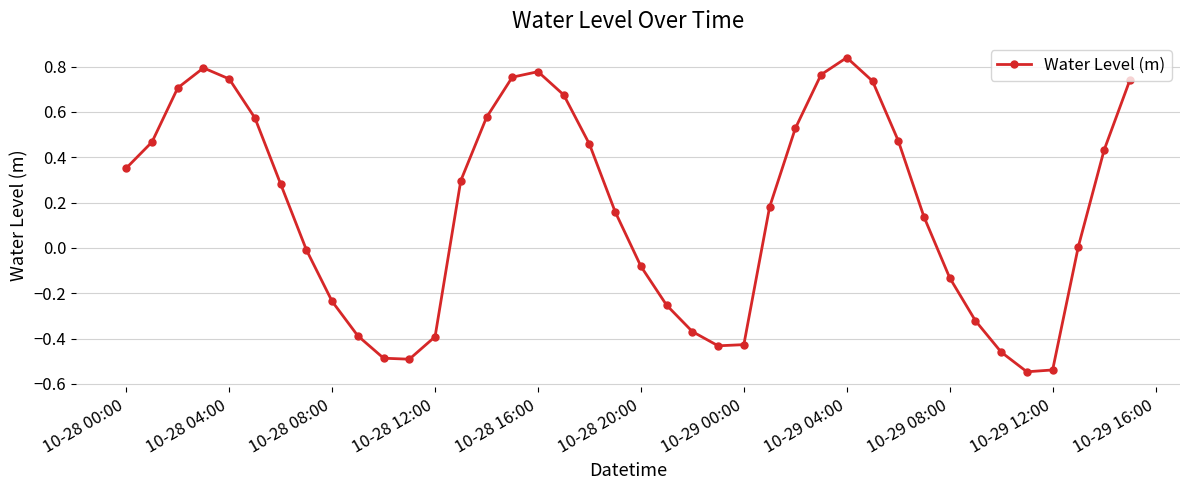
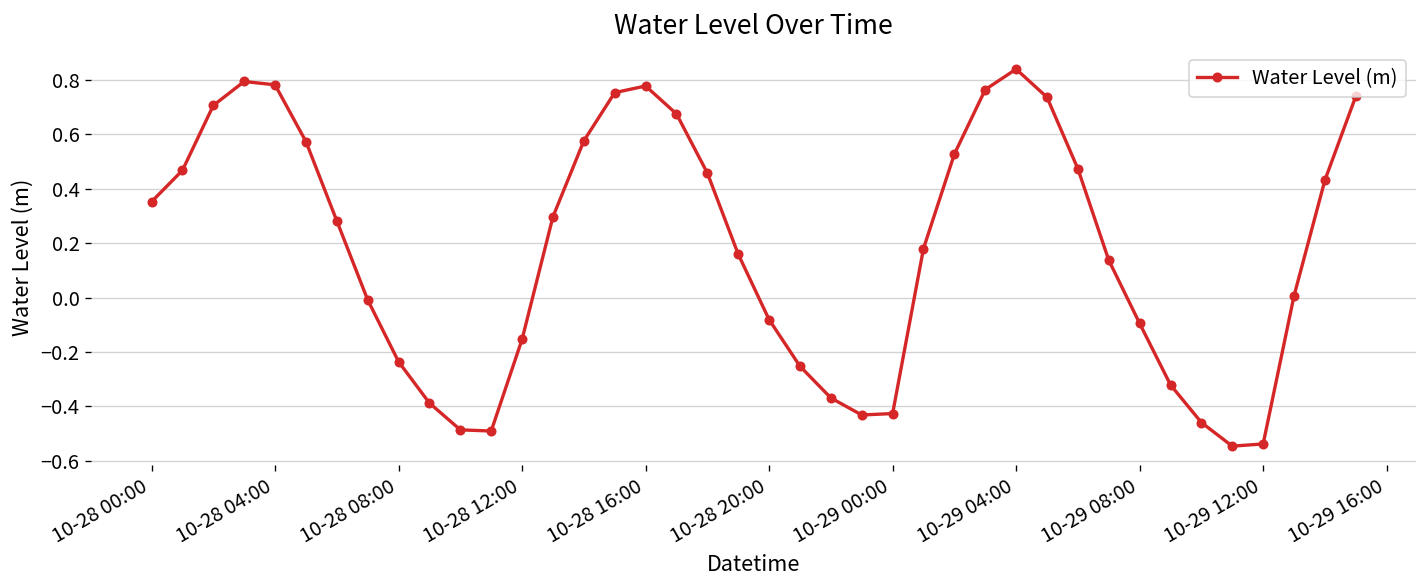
  {
    "10-28 00:00": 0.35,
-   "10-28 04:00": 0.75,
+   "10-28 04:00": 0.78,
    "10-28 08:00": -0.24,
-   "10-28 12:00": -0.39,
+   "10-28 12:00": -0.15,
    "10-28 16:00": 0.78,
    "10-28 20:00": -0.08,
    "10-29 00:00": -0.43,
    "10-29 04:00": 0.84,
-   "10-29 08:00": -0.13,
+   "10-29 08:00": -0.10,
    "10-29 12:00": -0.54
  }
